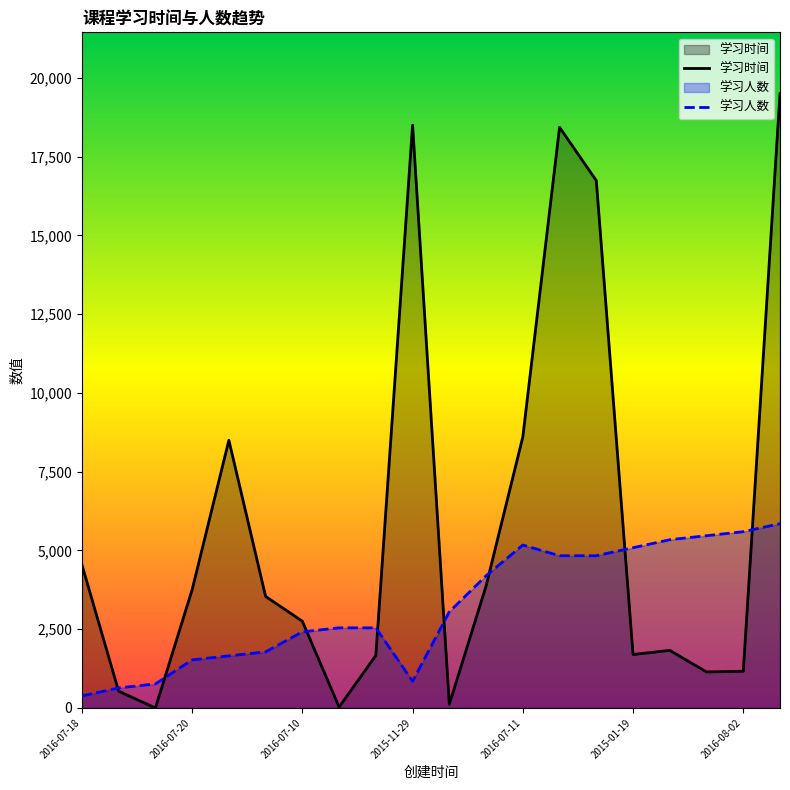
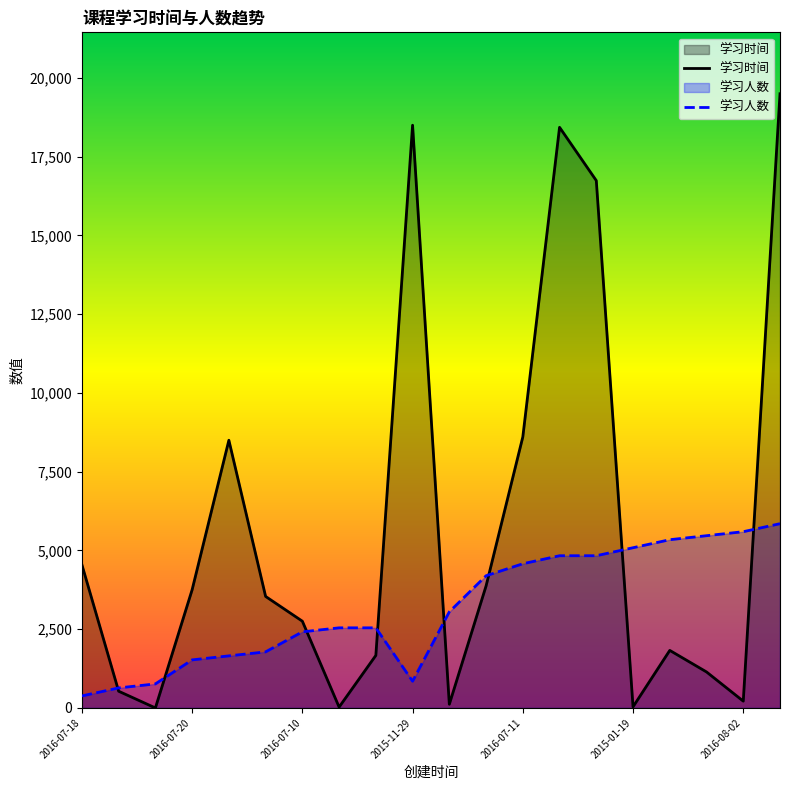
  {
    "学习时间": {
      "2016-07-18": "4,500",
      "2015-11-29": "18,500",
      "2016-07-11": "8,600",
-     "2015-01-19": "1,700",
-     "2016-08-02": "1,200"
+     "2015-01-19": "0",
+     "2016-08-02": "200"
    },
    "学习人数": {
      "2016-07-18": "400",
      "2015-11-29": "800",
-     "2016-07-11": "5,200",
+     "2016-07-11": "4,600",
      "2015-01-19": "5,100",
      "2016-08-02": "5,600"
    }
  }
